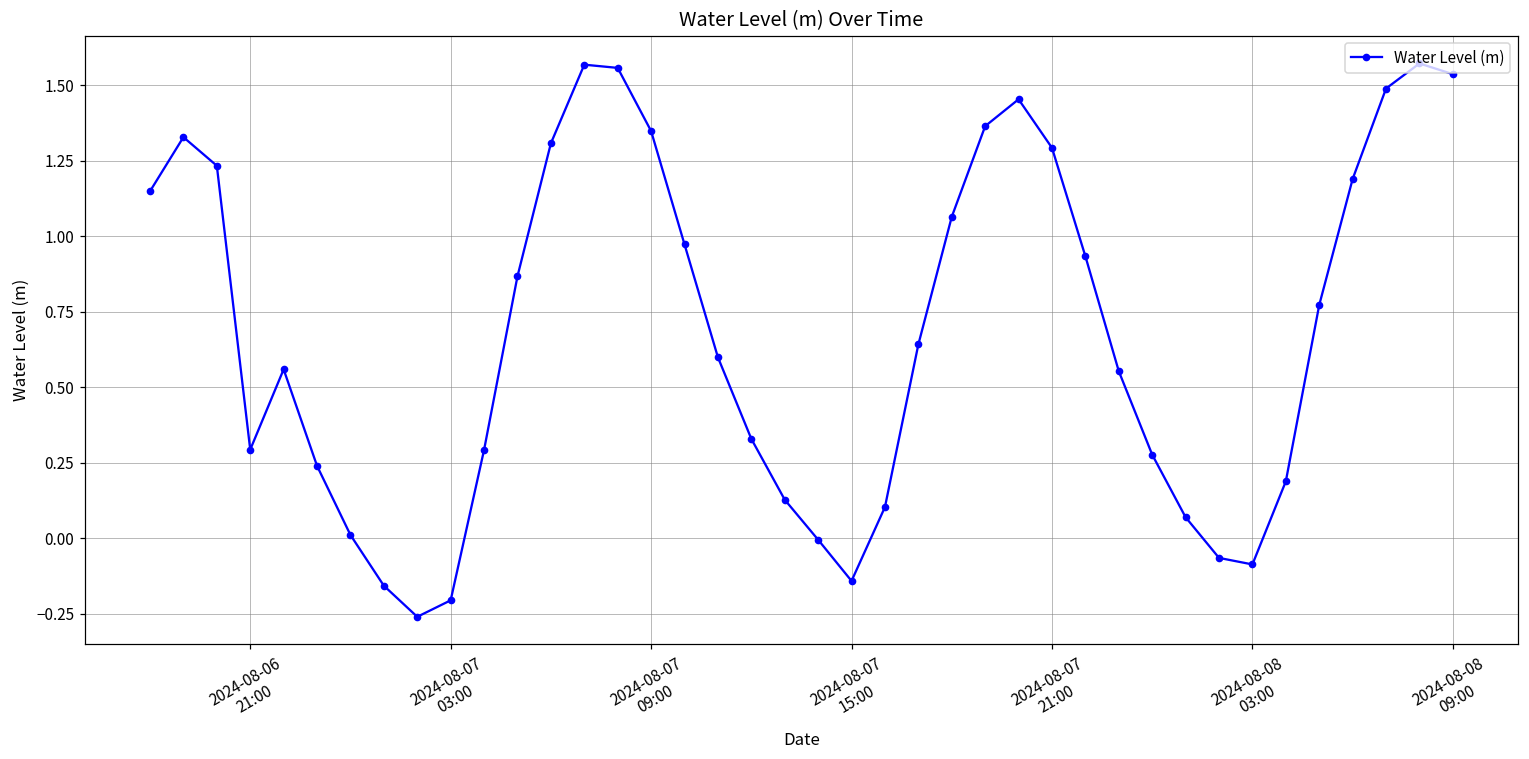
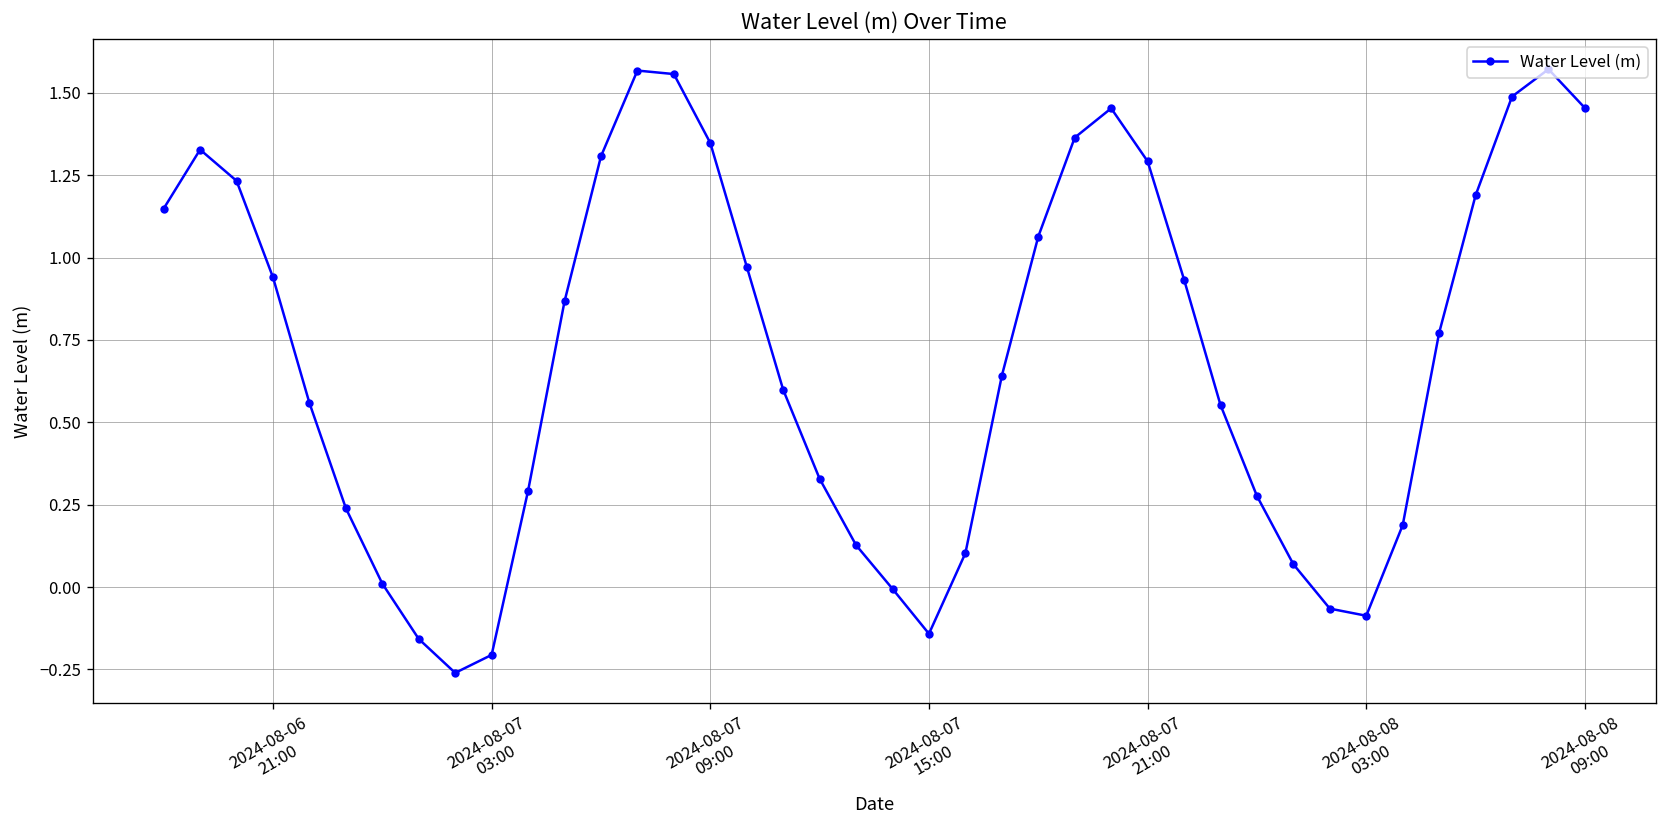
  {
-   "2024-08-06 21:00": 0.29,
+   "2024-08-06 21:00": 0.94,
    "2024-08-07 03:00": -0.21,
    "2024-08-07 09:00": 1.35,
    "2024-08-07 15:00": -0.14,
    "2024-08-07 21:00": 1.29,
    "2024-08-08 03:00": -0.09,
-   "2024-08-08 09:00": 1.54
+   "2024-08-08 09:00": 1.45
  }
